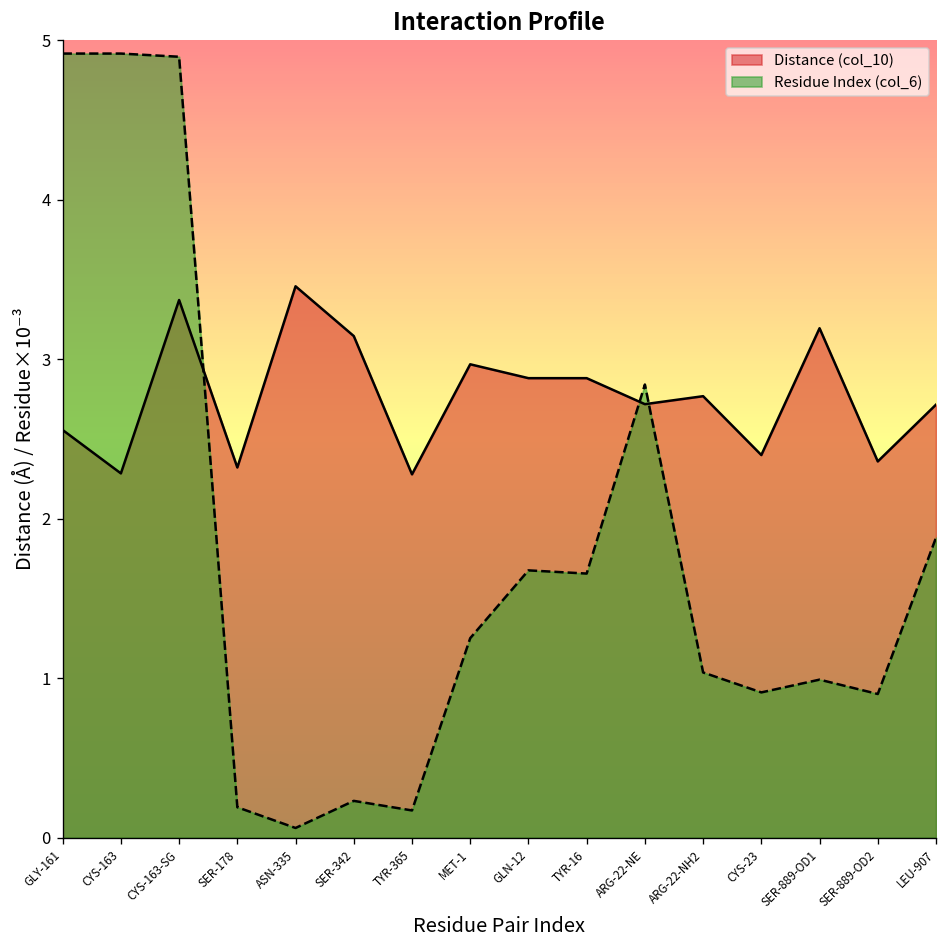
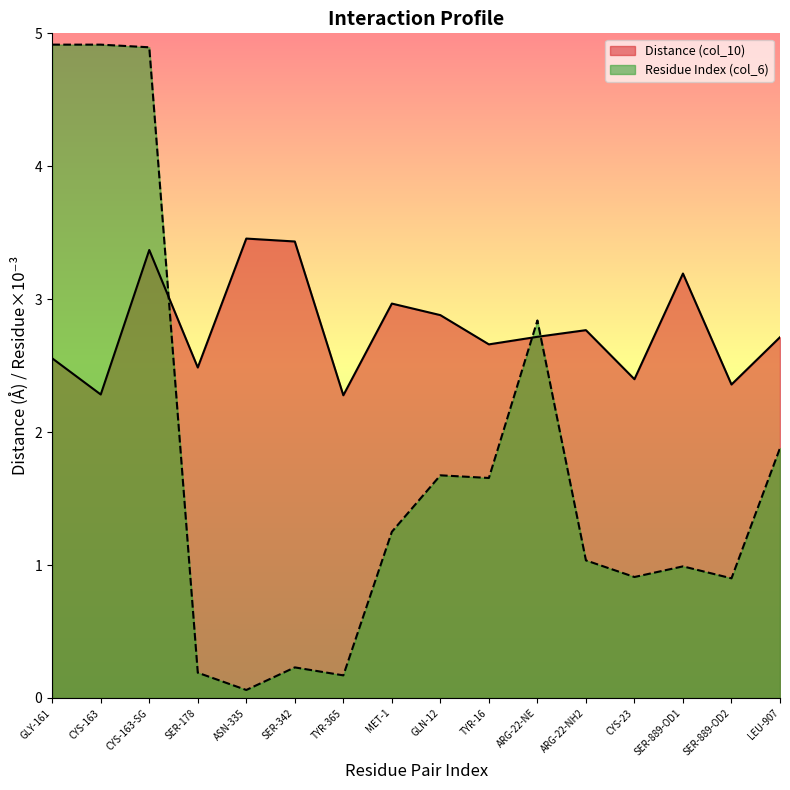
  {
    "Distance (col_10)": {
      "GLY-161": 2.56,
      "CYS-163": 2.28,
      "CYS-163-SG": 3.37,
-     "SER-178": 2.32,
+     "SER-178": 2.49,
      "ASN-335": 3.46,
-     "SER-342": 3.14,
+     "SER-342": 3.43,
      "TYR-365": 2.28,
      "MET-1": 2.97,
      "GLN-12": 2.88,
-     "TYR-16": 2.88,
+     "TYR-16": 2.66,
      "ARG-22-NE": 2.72,
      "ARG-22-NH2": 2.77,
      "CYS-23": 2.40,
      "SER-889-OD1": 3.19,
      "SER-889-OD2": 2.36,
      "LEU-907": 2.71
    },
    "Residue Index (col_6)": {
      "GLY-161": 4.92,
      "CYS-163": 4.92,
      "CYS-163-SG": 4.90,
      "SER-178": 0.19,
      "ASN-335": 0.06,
      "SER-342": 0.23,
      "TYR-365": 0.17,
      "MET-1": 1.25,
      "GLN-12": 1.68,
      "TYR-16": 1.66,
      "ARG-22-NE": 2.84,
      "ARG-22-NH2": 1.04,
      "CYS-23": 0.91,
      "SER-889-OD1": 0.99,
      "SER-889-OD2": 0.90,
      "LEU-907": 1.88
    }
  }
